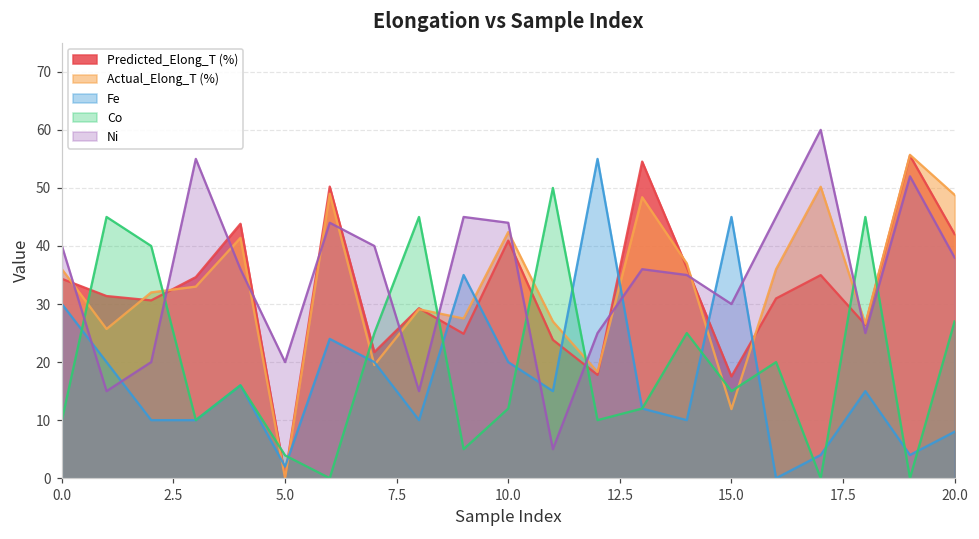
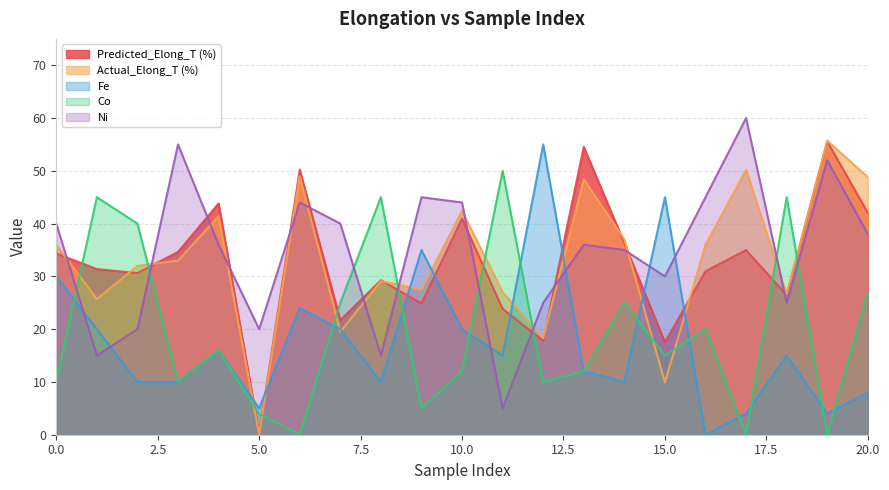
  {
    "Predicted_Elong_T (%)": {
      "0.0": 34,
      "10.0": 41,
      "15.0": 18,
      "20.0": 42
    },
    "Actual_Elong_T (%)": {
      "0.0": 36,
      "10.0": 42,
-     "15.0": 12,
+     "15.0": 10,
      "20.0": 49
    },
    "Fe": {
      "0.0": 30,
-     "5.0": 2,
+     "5.0": 5,
      "10.0": 20,
      "15.0": 45,
      "20.0": 8
    },
    "Co": {
      "0.0": 10,
      "5.0": 4,
      "10.0": 12,
      "15.0": 15,
      "20.0": 27
    },
    "Ni": {
      "0.0": 40,
      "5.0": 20,
      "10.0": 44,
      "15.0": 30,
      "20.0": 38
    }
  }
